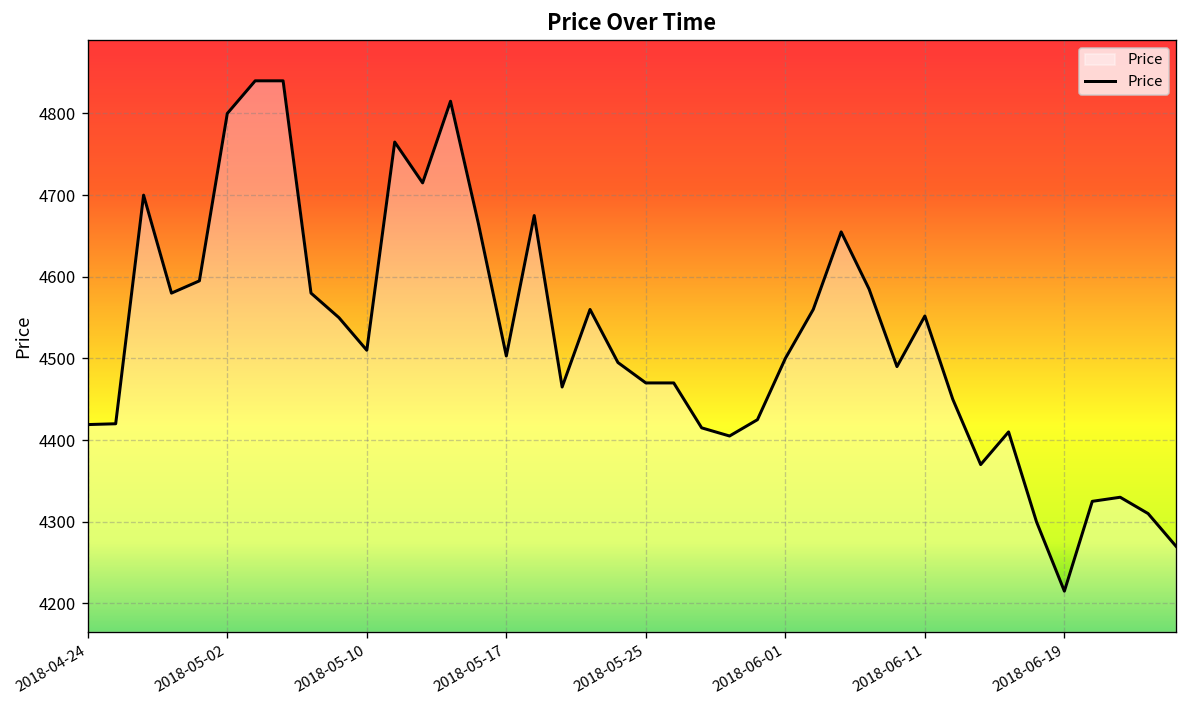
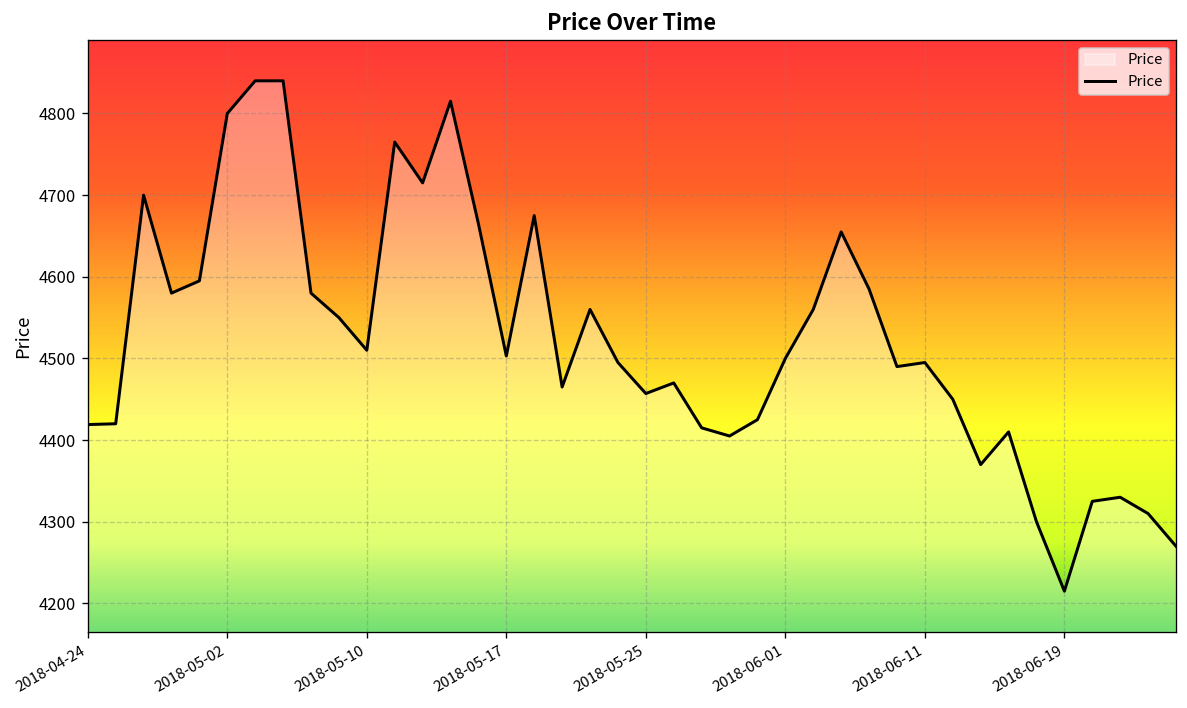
  {
    "2018-04-24": 4420,
    "2018-05-02": 4800,
    "2018-05-10": 4510,
    "2018-05-17": 4500,
-   "2018-05-25": 4470,
+   "2018-05-25": 4460,
    "2018-06-01": 4500,
-   "2018-06-11": 4550,
+   "2018-06-11": 4500,
    "2018-06-19": 4220
  }
